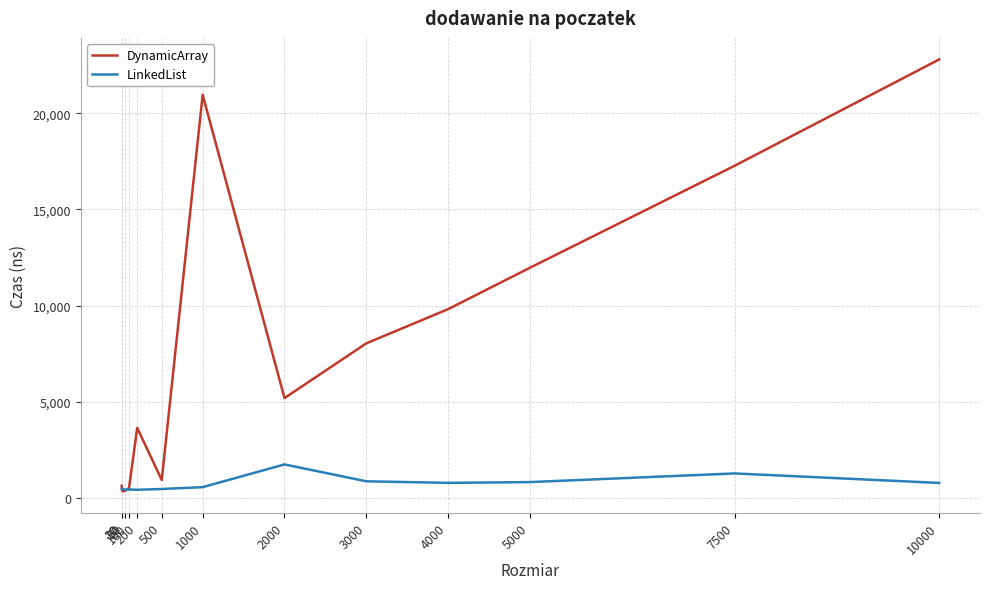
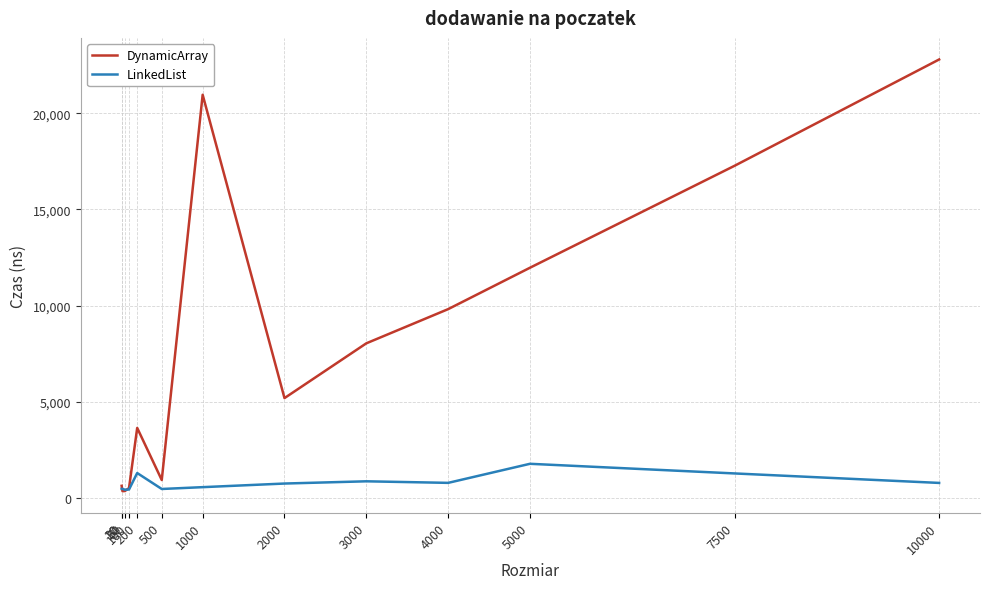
  {
    "DynamicArray": {
      "10": "600",
      "200": "3,600",
      "500": "900",
      "1000": "21,000",
      "2000": "5,200",
      "3000": "8,000",
      "4000": "9,800",
      "5000": "12,000",
      "7500": "17,300",
      "10000": "22,800"
    },
    "LinkedList": {
-     "200": "400",
+     "200": "1,300",
      "500": "500",
      "1000": "600",
-     "2000": "1,700",
+     "2000": "700",
      "3000": "900",
      "4000": "800",
-     "5000": "800",
+     "5000": "1,800",
      "7500": "1,300",
      "10000": "800"
    }
  }
